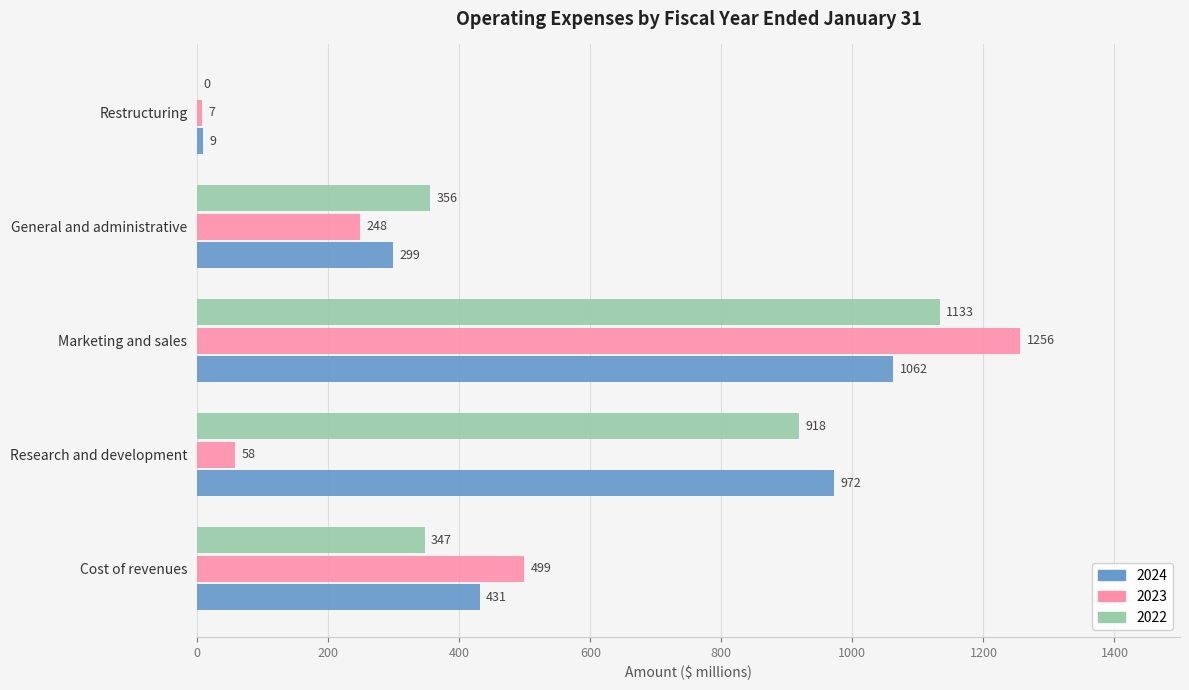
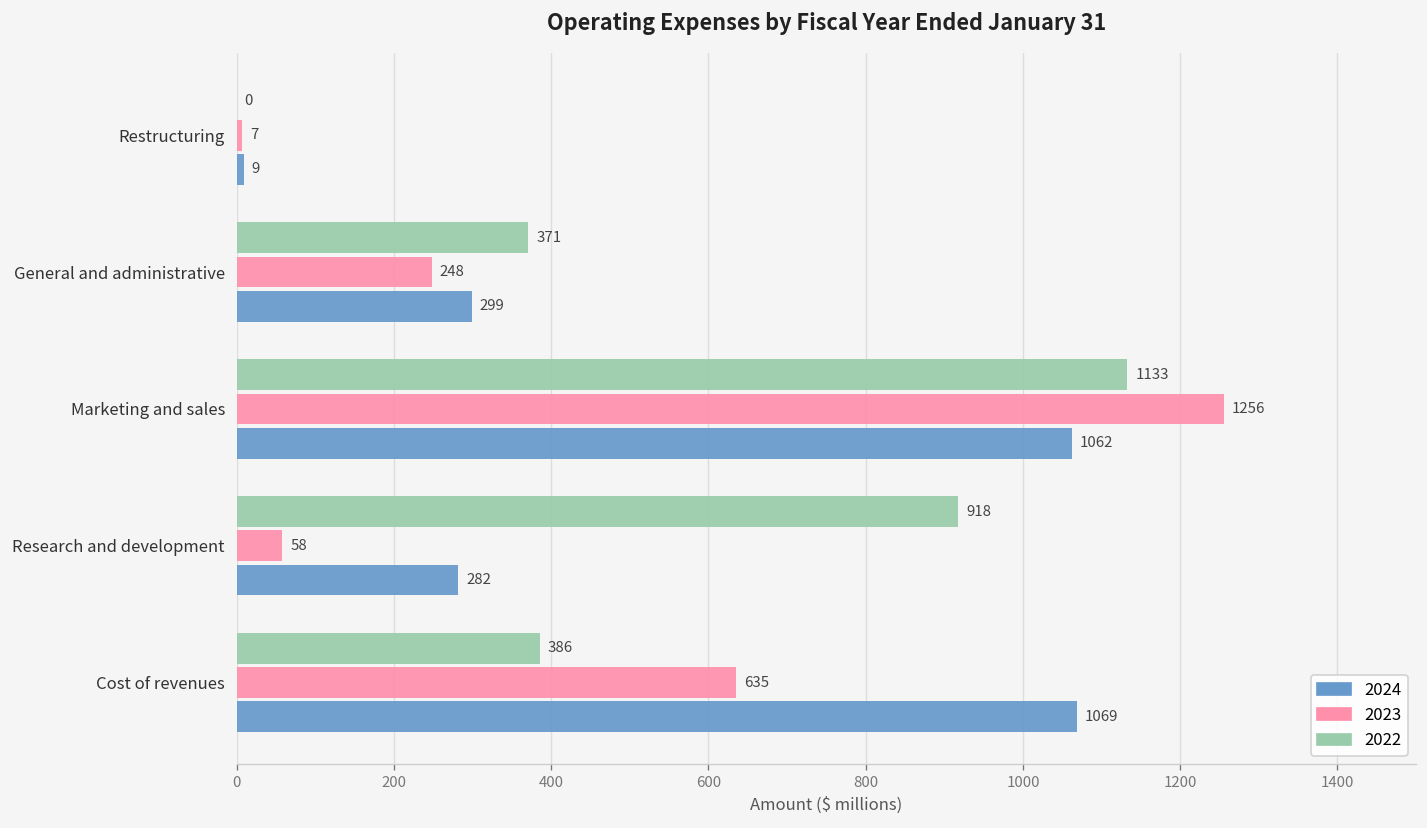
  {
    "2024": {
      "Restructuring": 9,
      "General and administrative": 299,
      "Marketing and sales": 1062,
-     "Research and development": 972,
-     "Cost of revenues": 431
+     "Research and development": 282,
+     "Cost of revenues": 1069
    },
    "2023": {
      "Restructuring": 7,
      "General and administrative": 248,
      "Marketing and sales": 1256,
      "Research and development": 58,
-     "Cost of revenues": 499
+     "Cost of revenues": 635
    },
    "2022": {
      "Restructuring": 0,
-     "General and administrative": 356,
+     "General and administrative": 371,
      "Marketing and sales": 1133,
      "Research and development": 918,
-     "Cost of revenues": 347
+     "Cost of revenues": 386
    }
  }
